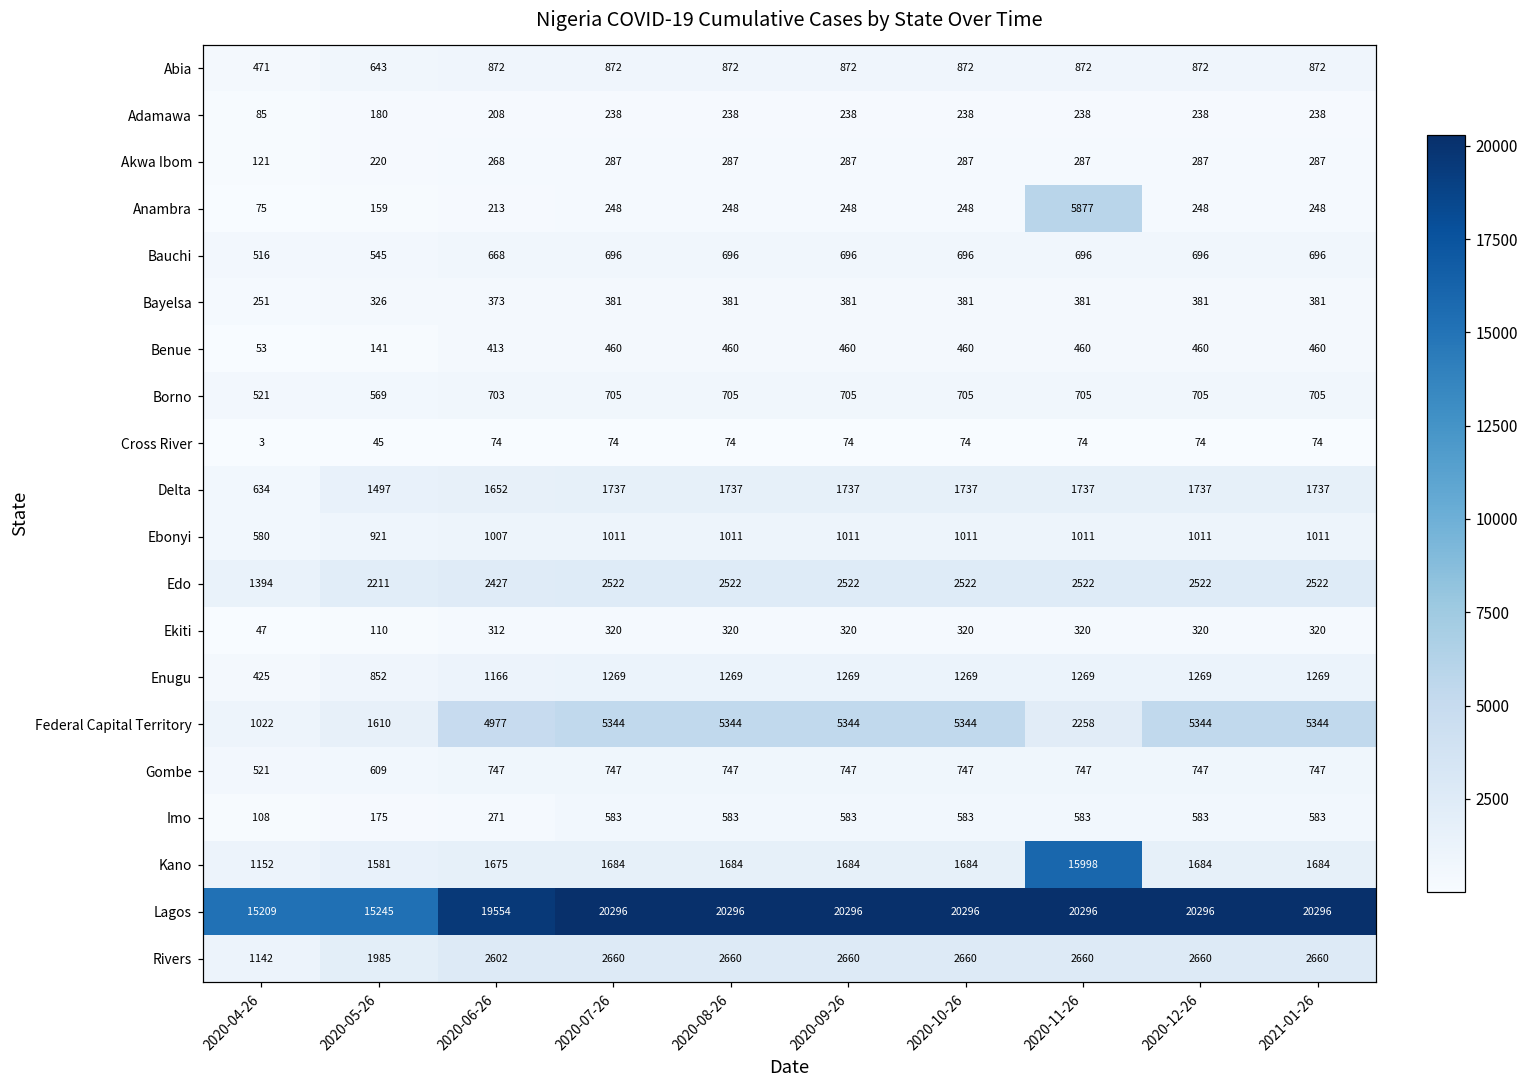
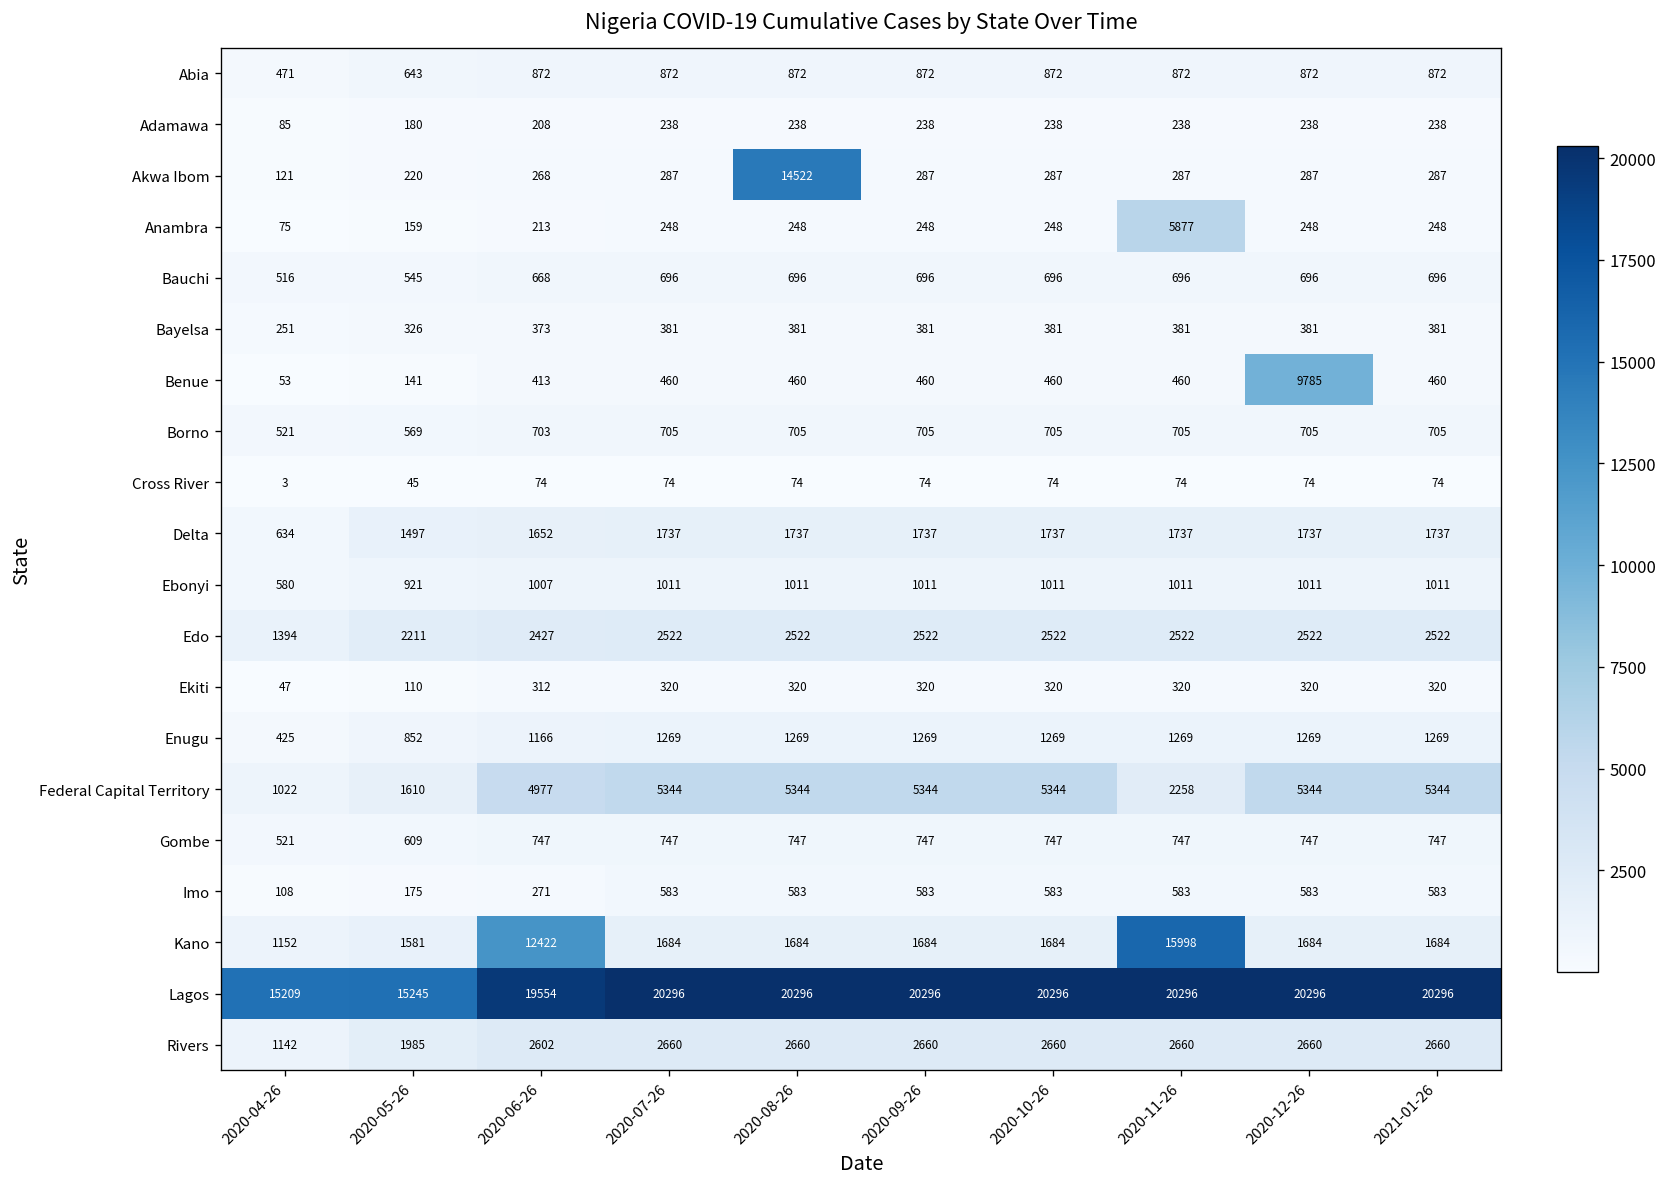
  {
    "Abia": {
      "2020-04-26": 471,
      "2020-05-26": 643,
      "2020-06-26": 872,
      "2020-07-26": 872,
      "2020-08-26": 872,
      "2020-09-26": 872,
      "2020-10-26": 872,
      "2020-11-26": 872,
      "2020-12-26": 872,
      "2021-01-26": 872
    },
    "Adamawa": {
      "2020-04-26": 85,
      "2020-05-26": 180,
      "2020-06-26": 208,
      "2020-07-26": 238,
      "2020-08-26": 238,
      "2020-09-26": 238,
      "2020-10-26": 238,
      "2020-11-26": 238,
      "2020-12-26": 238,
      "2021-01-26": 238
    },
    "Akwa Ibom": {
      "2020-04-26": 121,
      "2020-05-26": 220,
      "2020-06-26": 268,
      "2020-07-26": 287,
-     "2020-08-26": 287,
+     "2020-08-26": 14522,
      "2020-09-26": 287,
      "2020-10-26": 287,
      "2020-11-26": 287,
      "2020-12-26": 287,
      "2021-01-26": 287
    },
    "Anambra": {
      "2020-04-26": 75,
      "2020-05-26": 159,
      "2020-06-26": 213,
      "2020-07-26": 248,
      "2020-08-26": 248,
      "2020-09-26": 248,
      "2020-10-26": 248,
      "2020-11-26": 5877,
      "2020-12-26": 248,
      "2021-01-26": 248
    },
    "Bauchi": {
      "2020-04-26": 516,
      "2020-05-26": 545,
      "2020-06-26": 668,
      "2020-07-26": 696,
      "2020-08-26": 696,
      "2020-09-26": 696,
      "2020-10-26": 696,
      "2020-11-26": 696,
      "2020-12-26": 696,
      "2021-01-26": 696
    },
    "Bayelsa": {
      "2020-04-26": 251,
      "2020-05-26": 326,
      "2020-06-26": 373,
      "2020-07-26": 381,
      "2020-08-26": 381,
      "2020-09-26": 381,
      "2020-10-26": 381,
      "2020-11-26": 381,
      "2020-12-26": 381,
      "2021-01-26": 381
    },
    "Benue": {
      "2020-04-26": 53,
      "2020-05-26": 141,
      "2020-06-26": 413,
      "2020-07-26": 460,
      "2020-08-26": 460,
      "2020-09-26": 460,
      "2020-10-26": 460,
      "2020-11-26": 460,
-     "2020-12-26": 460,
+     "2020-12-26": 9785,
      "2021-01-26": 460
    },
    "Borno": {
      "2020-04-26": 521,
      "2020-05-26": 569,
      "2020-06-26": 703,
      "2020-07-26": 705,
      "2020-08-26": 705,
      "2020-09-26": 705,
      "2020-10-26": 705,
      "2020-11-26": 705,
      "2020-12-26": 705,
      "2021-01-26": 705
    },
    "Cross River": {
      "2020-04-26": 3,
      "2020-05-26": 45,
      "2020-06-26": 74,
      "2020-07-26": 74,
      "2020-08-26": 74,
      "2020-09-26": 74,
      "2020-10-26": 74,
      "2020-11-26": 74,
      "2020-12-26": 74,
      "2021-01-26": 74
    },
    "Delta": {
      "2020-04-26": 634,
      "2020-05-26": 1497,
      "2020-06-26": 1652,
      "2020-07-26": 1737,
      "2020-08-26": 1737,
      "2020-09-26": 1737,
      "2020-10-26": 1737,
      "2020-11-26": 1737,
      "2020-12-26": 1737,
      "2021-01-26": 1737
    },
    "Ebonyi": {
      "2020-04-26": 580,
      "2020-05-26": 921,
      "2020-06-26": 1007,
      "2020-07-26": 1011,
      "2020-08-26": 1011,
      "2020-09-26": 1011,
      "2020-10-26": 1011,
      "2020-11-26": 1011,
      "2020-12-26": 1011,
      "2021-01-26": 1011
    },
    "Edo": {
      "2020-04-26": 1394,
      "2020-05-26": 2211,
      "2020-06-26": 2427,
      "2020-07-26": 2522,
      "2020-08-26": 2522,
      "2020-09-26": 2522,
      "2020-10-26": 2522,
      "2020-11-26": 2522,
      "2020-12-26": 2522,
      "2021-01-26": 2522
    },
    "Ekiti": {
      "2020-04-26": 47,
      "2020-05-26": 110,
      "2020-06-26": 312,
      "2020-07-26": 320,
      "2020-08-26": 320,
      "2020-09-26": 320,
      "2020-10-26": 320,
      "2020-11-26": 320,
      "2020-12-26": 320,
      "2021-01-26": 320
    },
    "Enugu": {
      "2020-04-26": 425,
      "2020-05-26": 852,
      "2020-06-26": 1166,
      "2020-07-26": 1269,
      "2020-08-26": 1269,
      "2020-09-26": 1269,
      "2020-10-26": 1269,
      "2020-11-26": 1269,
      "2020-12-26": 1269,
      "2021-01-26": 1269
    },
    "Federal Capital Territory": {
      "2020-04-26": 1022,
      "2020-05-26": 1610,
      "2020-06-26": 4977,
      "2020-07-26": 5344,
      "2020-08-26": 5344,
      "2020-09-26": 5344,
      "2020-10-26": 5344,
      "2020-11-26": 2258,
      "2020-12-26": 5344,
      "2021-01-26": 5344
    },
    "Gombe": {
      "2020-04-26": 521,
      "2020-05-26": 609,
      "2020-06-26": 747,
      "2020-07-26": 747,
      "2020-08-26": 747,
      "2020-09-26": 747,
      "2020-10-26": 747,
      "2020-11-26": 747,
      "2020-12-26": 747,
      "2021-01-26": 747
    },
    "Imo": {
      "2020-04-26": 108,
      "2020-05-26": 175,
      "2020-06-26": 271,
      "2020-07-26": 583,
      "2020-08-26": 583,
      "2020-09-26": 583,
      "2020-10-26": 583,
      "2020-11-26": 583,
      "2020-12-26": 583,
      "2021-01-26": 583
    },
    "Kano": {
      "2020-04-26": 1152,
      "2020-05-26": 1581,
-     "2020-06-26": 1675,
+     "2020-06-26": 12422,
      "2020-07-26": 1684,
      "2020-08-26": 1684,
      "2020-09-26": 1684,
      "2020-10-26": 1684,
      "2020-11-26": 15998,
      "2020-12-26": 1684,
      "2021-01-26": 1684
    },
    "Lagos": {
      "2020-04-26": 15209,
      "2020-05-26": 15245,
      "2020-06-26": 19554,
      "2020-07-26": 20296,
      "2020-08-26": 20296,
      "2020-09-26": 20296,
      "2020-10-26": 20296,
      "2020-11-26": 20296,
      "2020-12-26": 20296,
      "2021-01-26": 20296
    },
    "Rivers": {
      "2020-04-26": 1142,
      "2020-05-26": 1985,
      "2020-06-26": 2602,
      "2020-07-26": 2660,
      "2020-08-26": 2660,
      "2020-09-26": 2660,
      "2020-10-26": 2660,
      "2020-11-26": 2660,
      "2020-12-26": 2660,
      "2021-01-26": 2660
    }
  }
